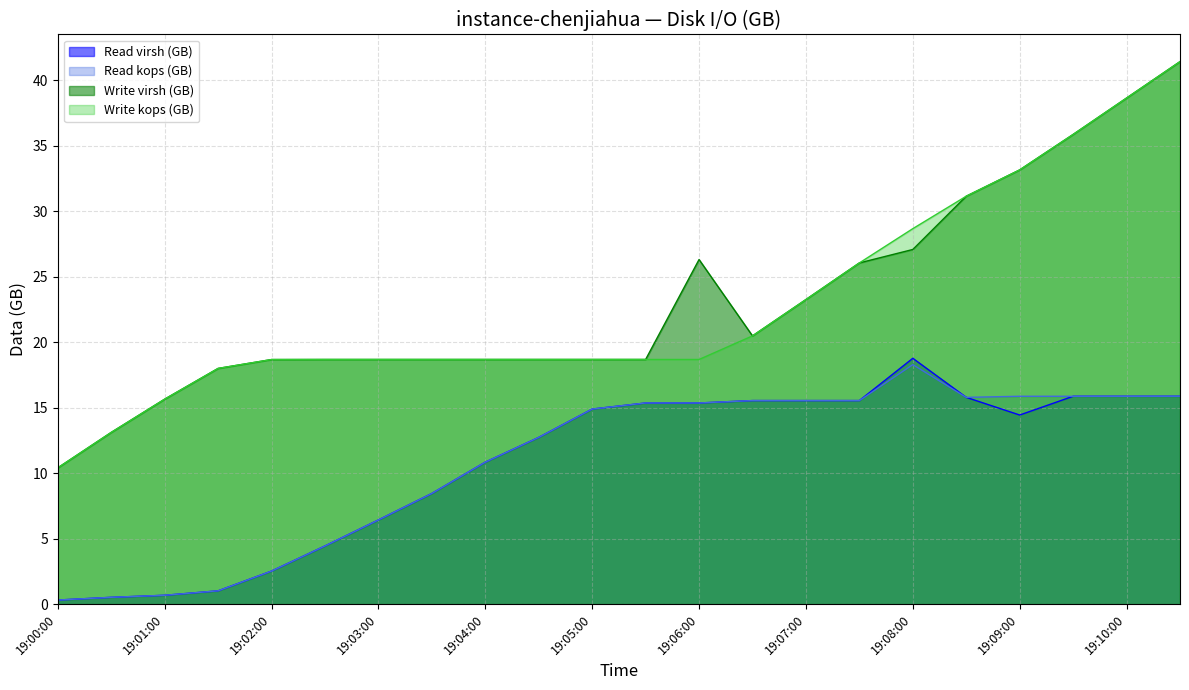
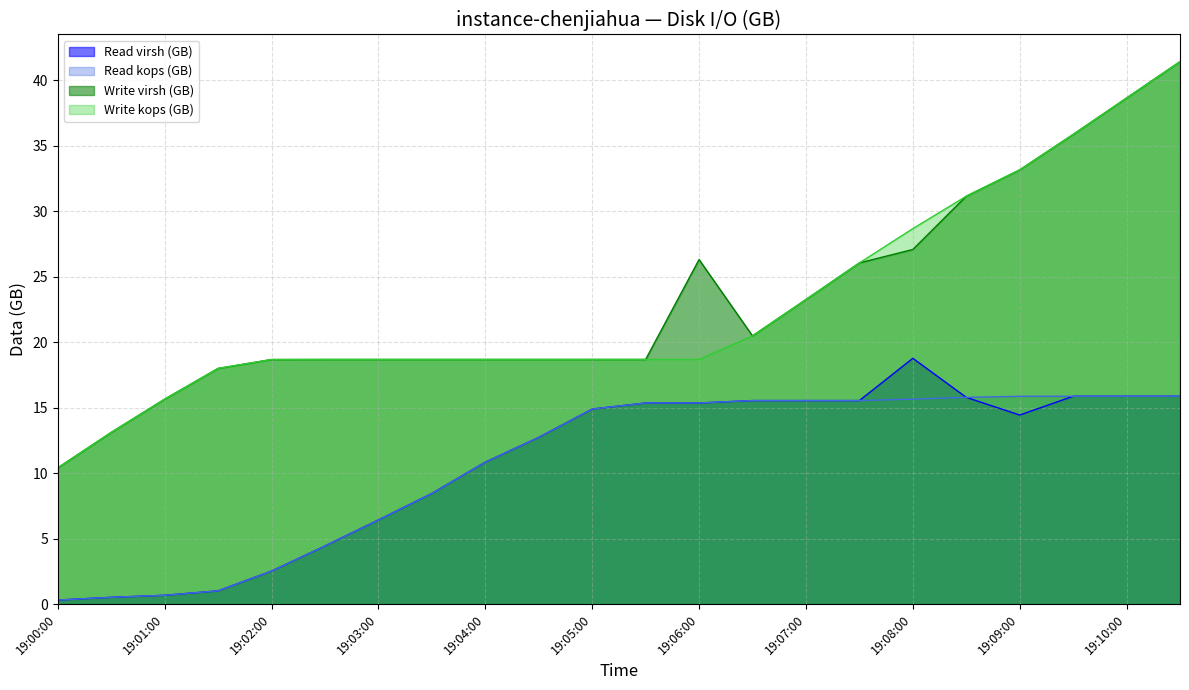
  {
    "Read virsh (GB)": {
      "19:08:00": 18.8,
      "19:09:00": 14.4
    },
    "Read kops (GB)": {
-     "19:08:00": 18.3,
+     "19:08:00": 15.7,
      "19:09:00": 15.9
    },
    "Write virsh (GB)": {
      "19:06:00": 26.3,
      "19:08:00": 27.1
    },
    "Write kops (GB)": {
      "19:06:00": 18.7,
      "19:08:00": 28.7
    }
  }
